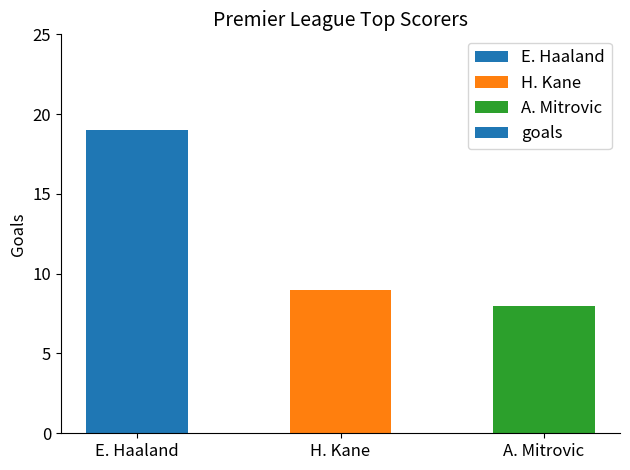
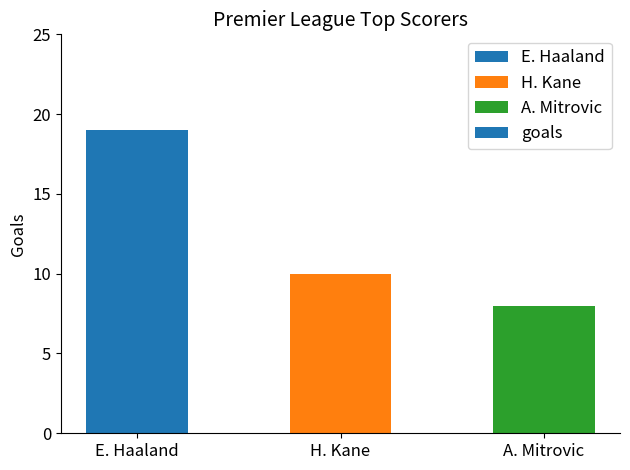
  {
    "E. Haaland": 19,
-   "H. Kane": 9,
+   "H. Kane": 10,
    "A. Mitrovic": 8
  }
